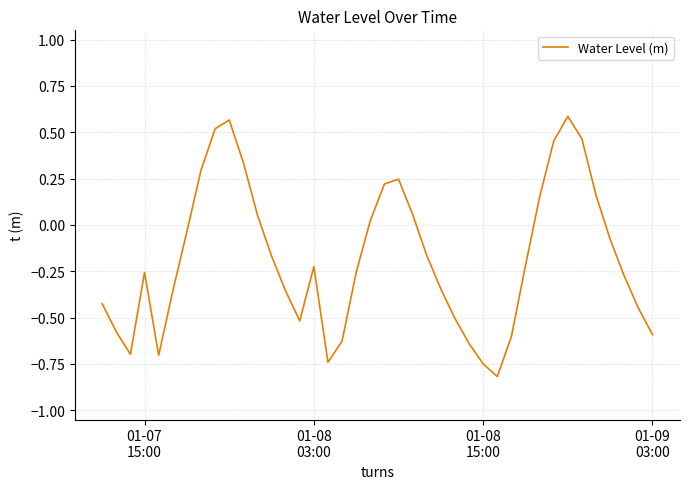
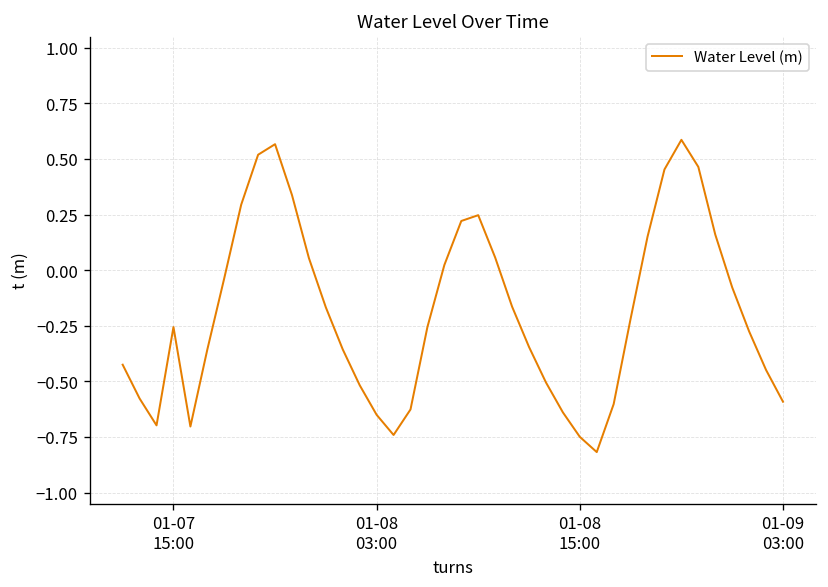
  {
    "01-07 15:00": -0.26,
-   "01-08 03:00": -0.23,
+   "01-08 03:00": -0.65,
    "01-08 15:00": -0.75,
    "01-09 03:00": -0.59
  }
